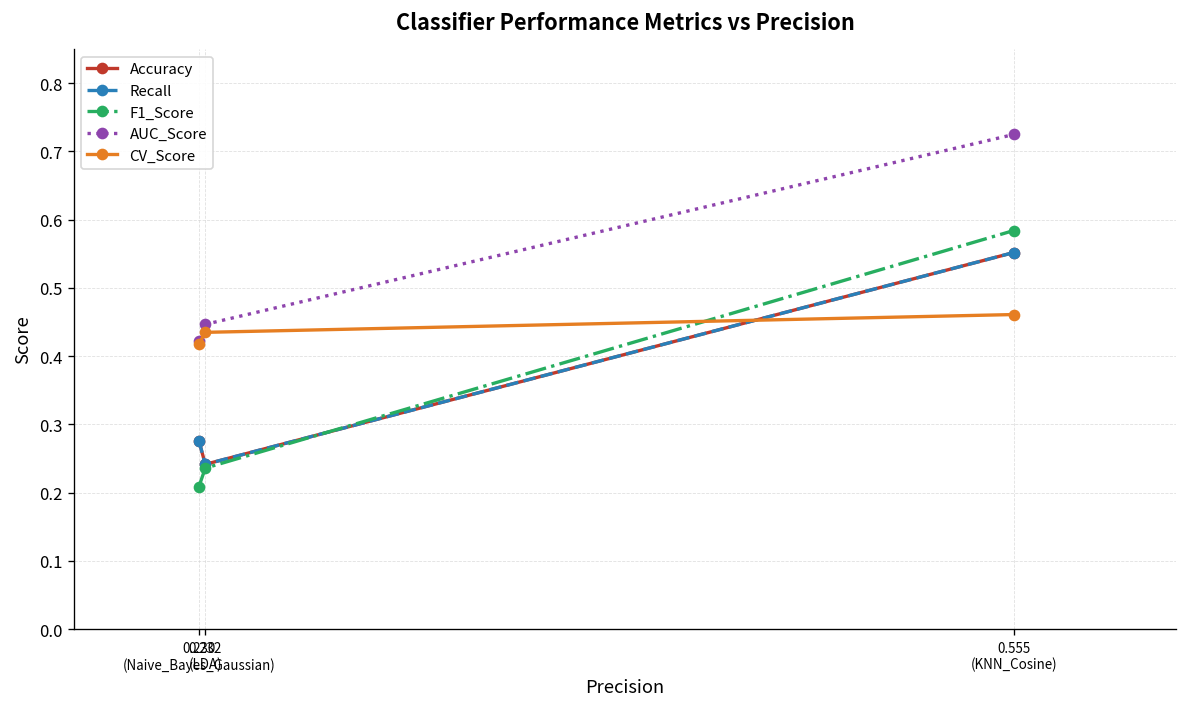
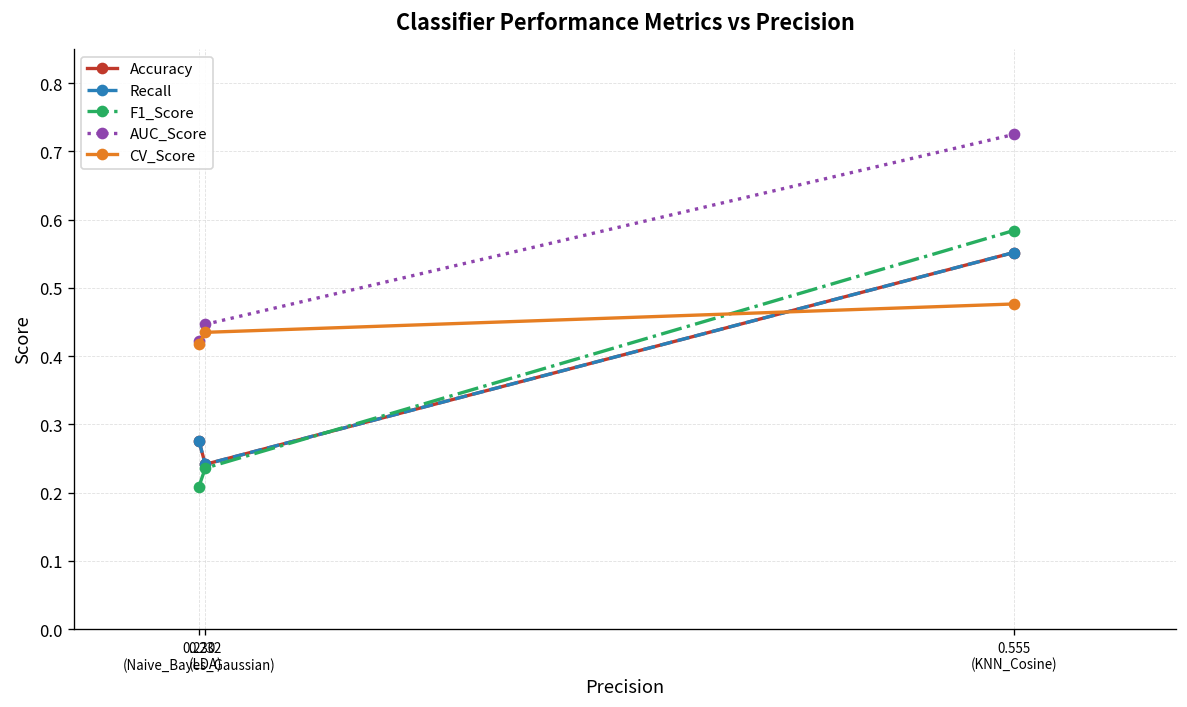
  {
    "Recall": {
      "0.555 (KNN_Cosine)": 0.55
    },
    "F1_Score": {
      "0.555 (KNN_Cosine)": 0.58
    },
    "AUC_Score": {
      "0.555 (KNN_Cosine)": 0.72
    },
    "CV_Score": {
-     "0.555 (KNN_Cosine)": 0.46
+     "0.555 (KNN_Cosine)": 0.48
    }
  }
